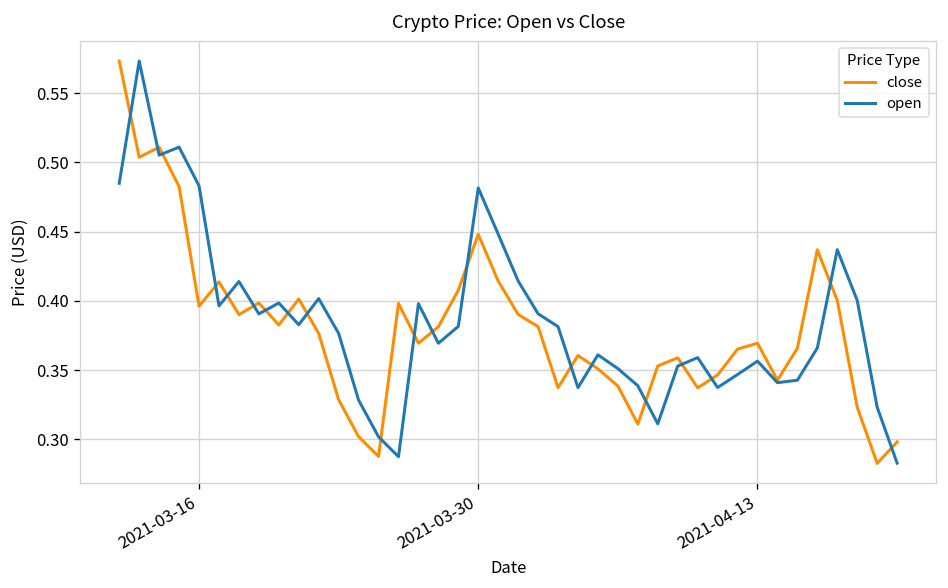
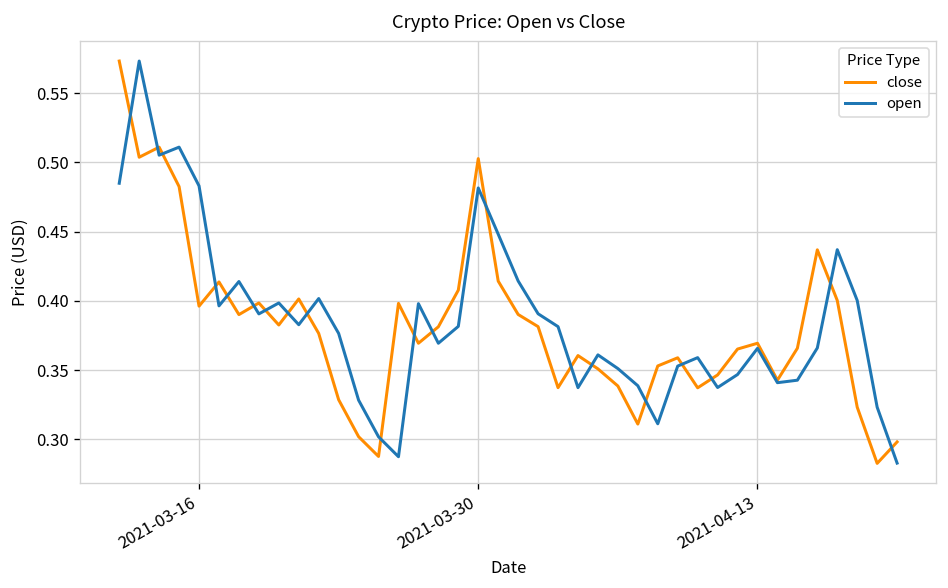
  {
    "close": {
      "2021-03-16": 0.396,
-     "2021-03-30": 0.448,
+     "2021-03-30": 0.503,
      "2021-04-13": 0.369
    },
    "open": {
      "2021-03-16": 0.483,
      "2021-03-30": 0.482,
-     "2021-04-13": 0.357
+     "2021-04-13": 0.366
    }
  }
